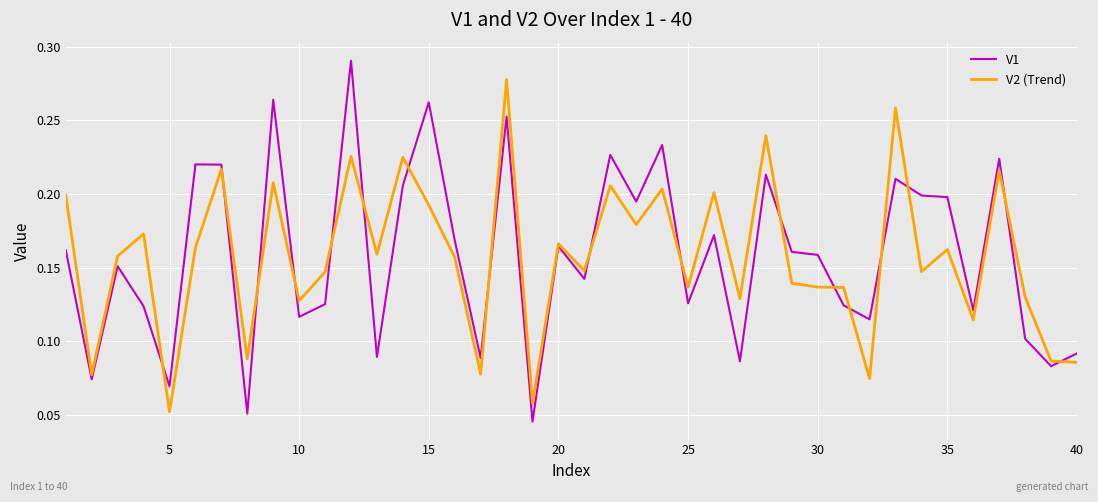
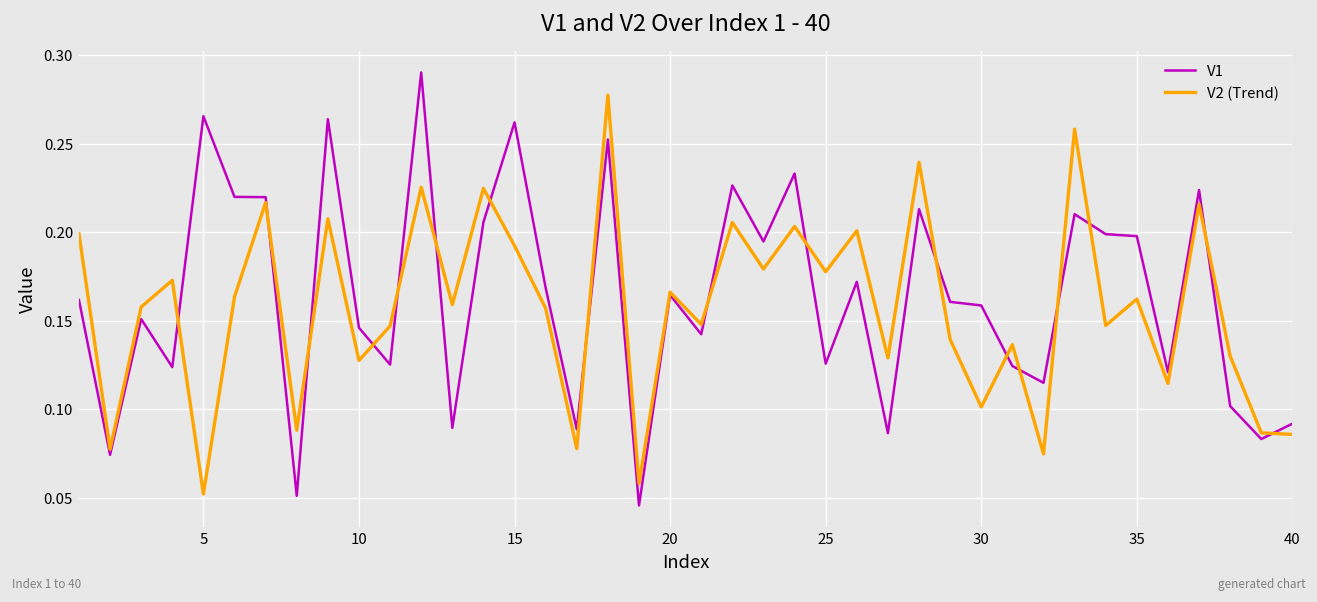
  {
    "V1": {
-     "5": 0.070,
-     "10": 0.117,
+     "5": 0.266,
+     "10": 0.146,
      "15": 0.262,
      "25": 0.126,
      "30": 0.159,
      "35": 0.198,
      "40": 0.092
    },
    "V2 (Trend)": {
      "5": 0.052,
      "10": 0.128,
      "15": 0.192,
-     "25": 0.137,
-     "30": 0.137,
+     "25": 0.178,
+     "30": 0.101,
      "35": 0.162,
      "40": 0.086
    }
  }
